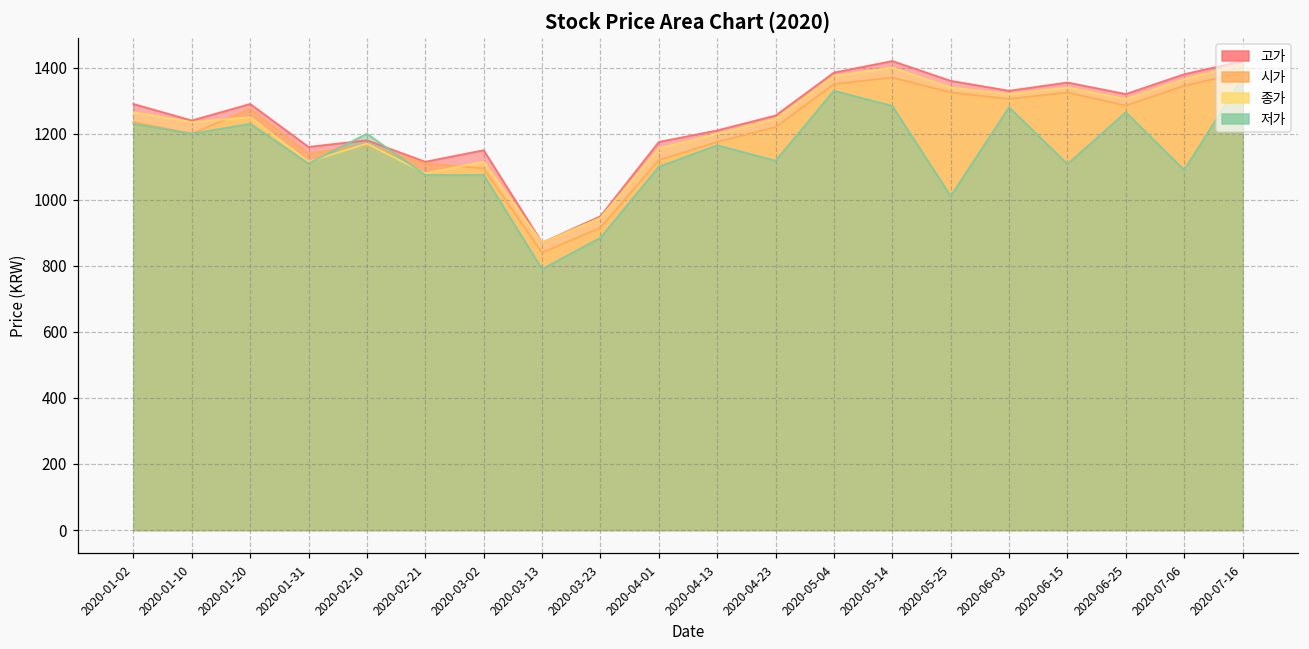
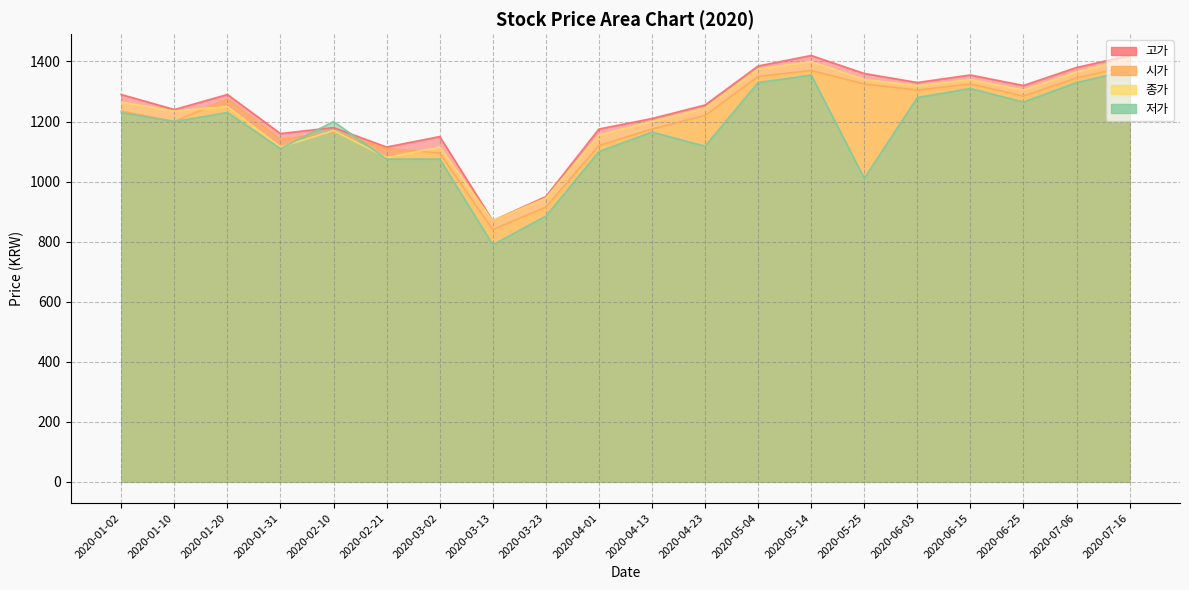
  {
    "저가": {
      "2020-01-20": 1230,
      "2020-02-10": 1200,
      "2020-03-02": 1080,
      "2020-03-13": 790,
      "2020-03-23": 890,
      "2020-04-01": 1100,
      "2020-04-13": 1170,
      "2020-04-23": 1120,
      "2020-05-04": 1330,
-     "2020-05-14": 1280,
+     "2020-05-14": 1360,
      "2020-05-25": 1010,
      "2020-06-03": 1280,
-     "2020-06-15": 1110,
+     "2020-06-15": 1310,
      "2020-06-25": 1270,
-     "2020-07-06": 1090
+     "2020-07-06": 1330
    }
  }
